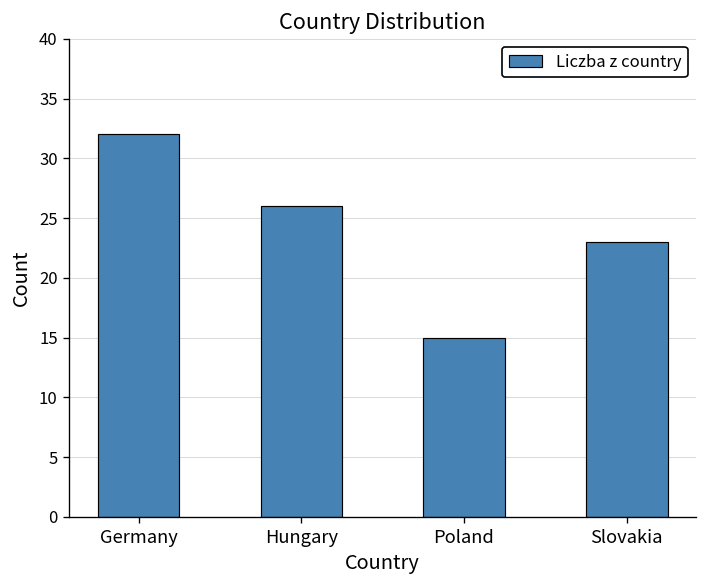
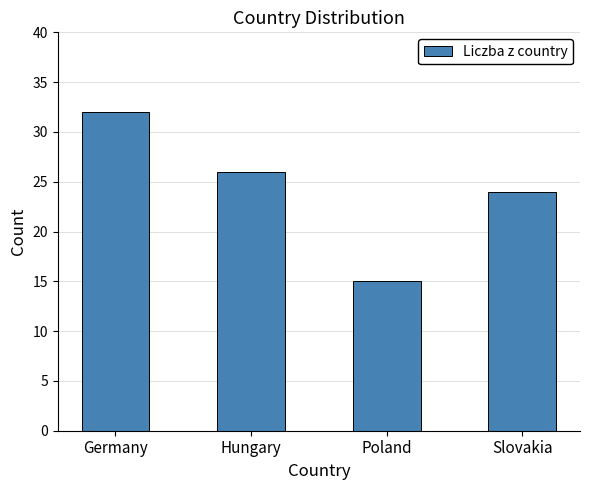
  {
    "Germany": 32,
    "Hungary": 26,
    "Poland": 15,
-   "Slovakia": 23
+   "Slovakia": 24
  }
